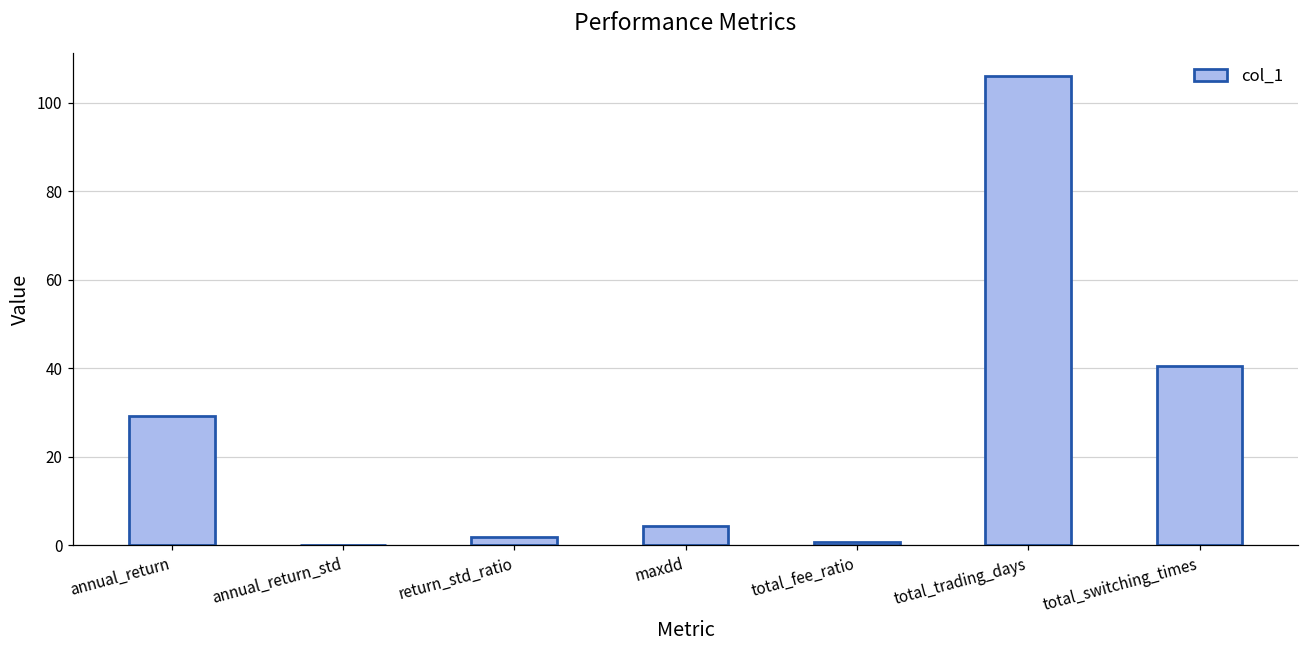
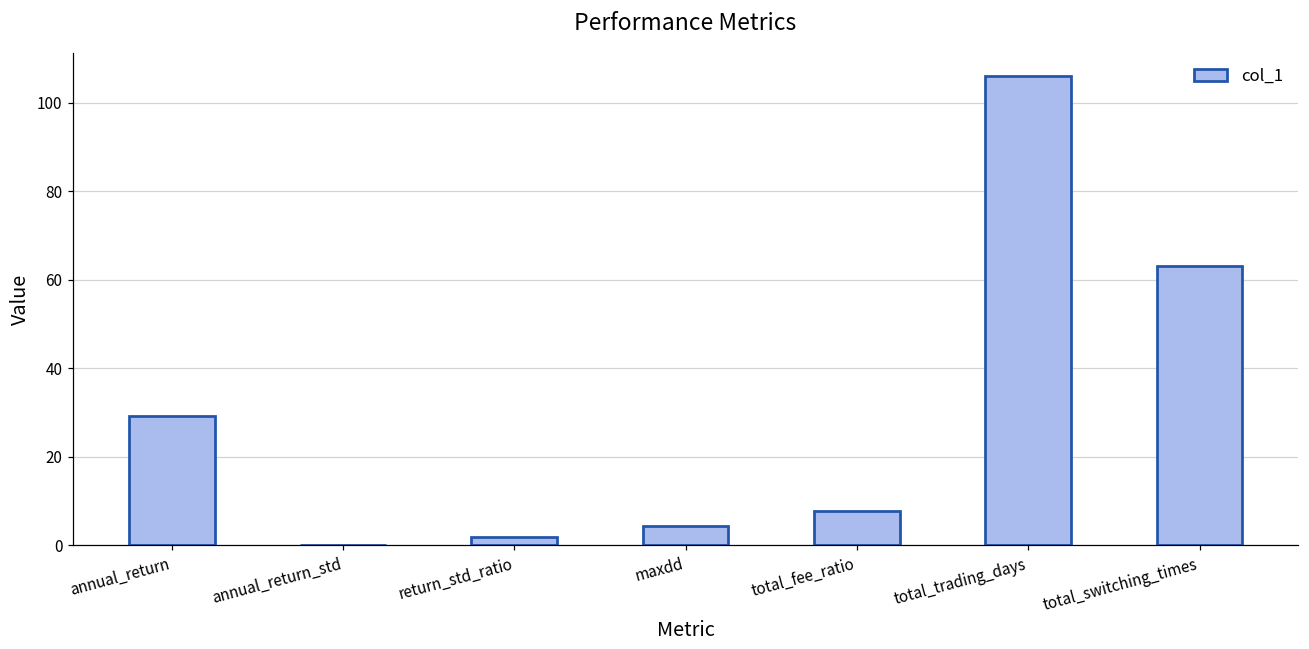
  {
    "annual_return": 29,
    "return_std_ratio": 2,
    "maxdd": 4,
-   "total_fee_ratio": 1,
+   "total_fee_ratio": 8,
    "total_trading_days": 106,
-   "total_switching_times": 41
+   "total_switching_times": 63
  }
